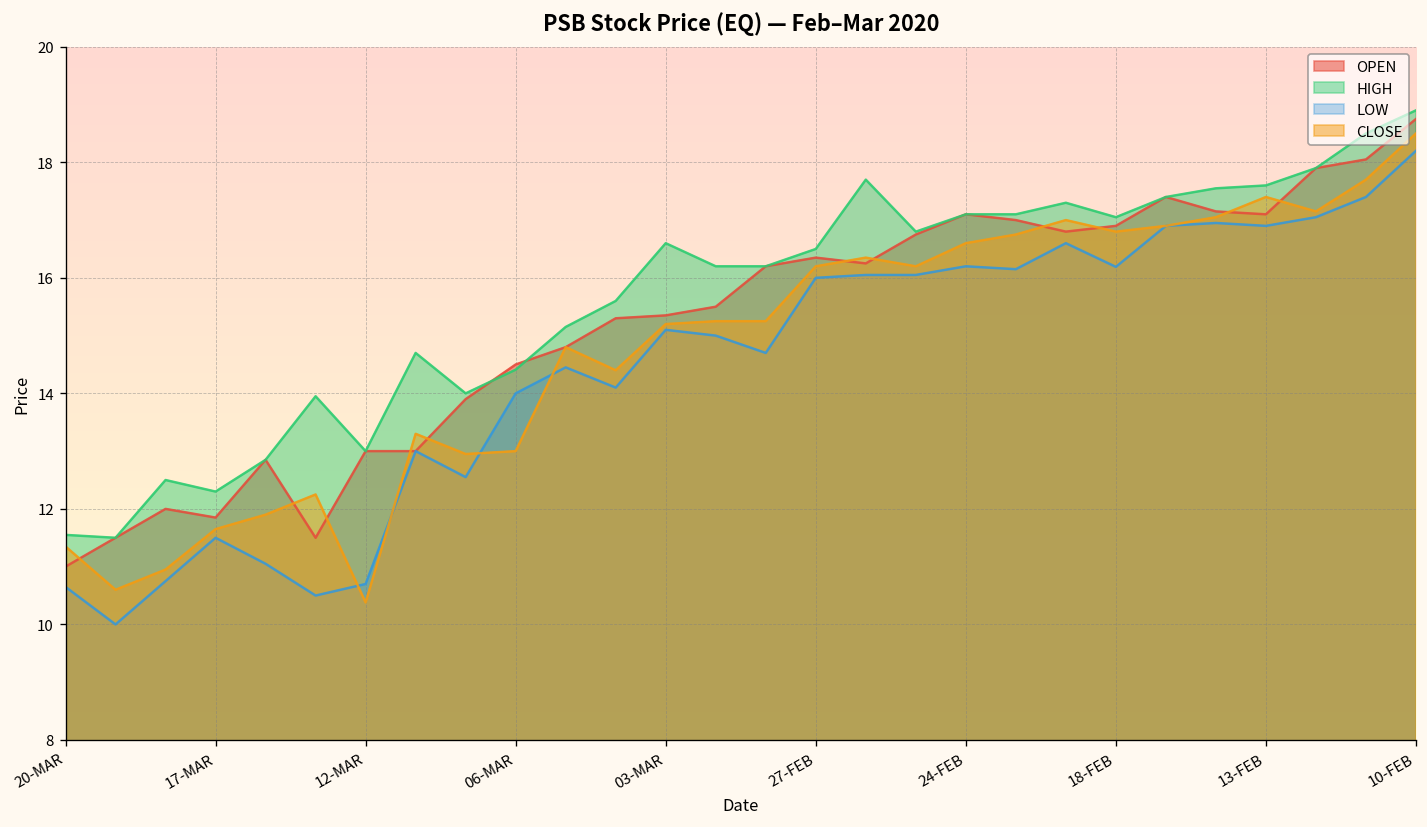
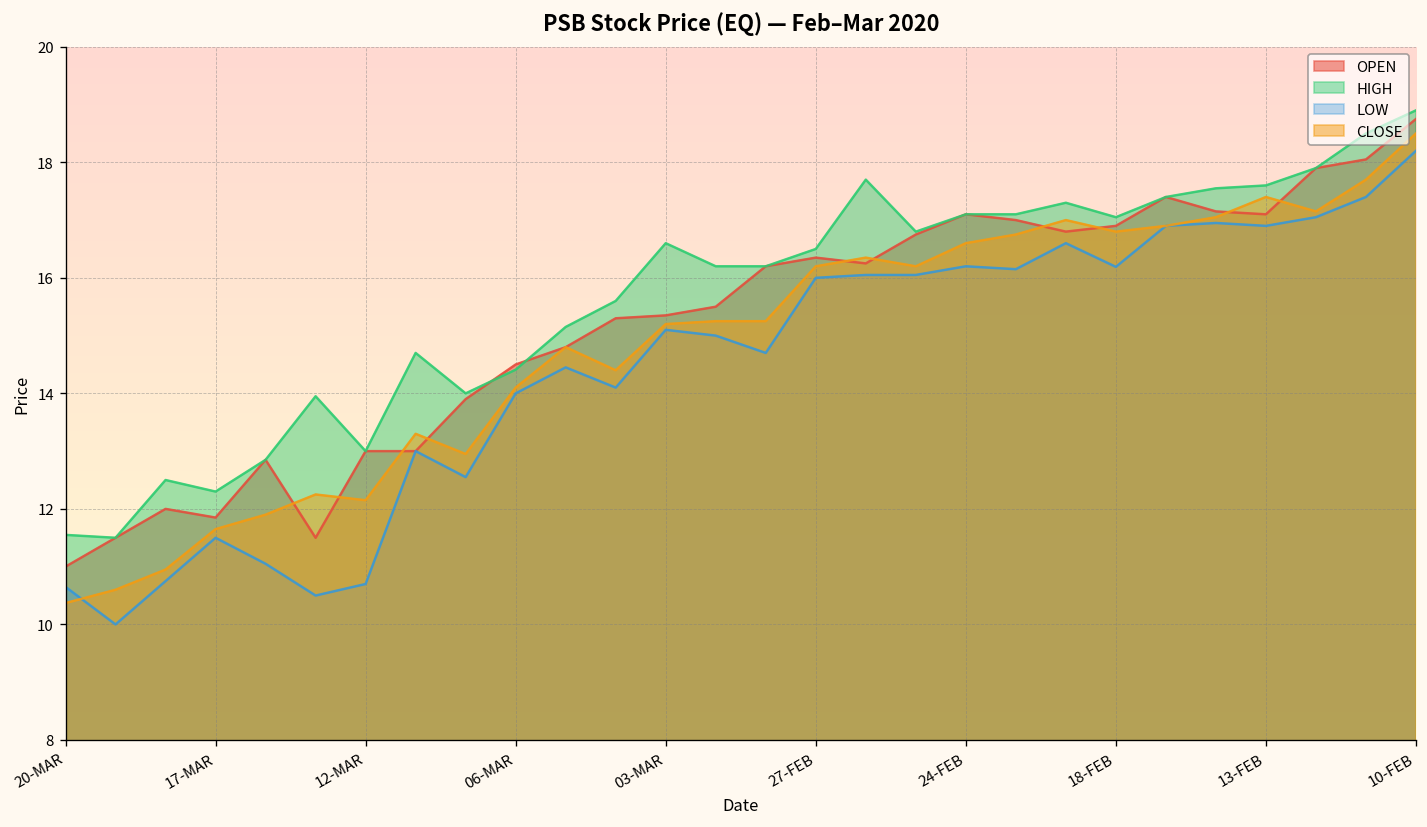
  {
    "OPEN": {
      "20-MAR": 11.0,
      "17-MAR": 11.9,
      "06-MAR": 14.5,
      "03-MAR": 15.4,
      "27-FEB": 16.4,
      "18-FEB": 16.9,
      "13-FEB": 17.1,
      "10-FEB": 18.8
    },
    "HIGH": {
      "20-MAR": 11.6,
      "17-MAR": 12.3,
      "06-MAR": 14.4,
      "03-MAR": 16.6,
      "27-FEB": 16.5,
      "18-FEB": 17.1,
      "13-FEB": 17.6,
      "10-FEB": 18.9
    },
    "LOW": {
      "20-MAR": 10.7,
      "17-MAR": 11.5,
      "12-MAR": 10.7,
      "06-MAR": 14.0,
      "03-MAR": 15.1,
      "27-FEB": 16.0,
      "24-FEB": 16.2,
      "18-FEB": 16.2,
      "13-FEB": 16.9,
      "10-FEB": 18.2
    },
    "CLOSE": {
-     "20-MAR": 11.4,
+     "20-MAR": 10.4,
      "17-MAR": 11.7,
-     "12-MAR": 10.4,
-     "06-MAR": 13.0,
+     "12-MAR": 12.2,
+     "06-MAR": 14.1,
      "03-MAR": 15.2,
      "27-FEB": 16.2,
      "24-FEB": 16.6,
      "18-FEB": 16.8,
      "13-FEB": 17.4,
      "10-FEB": 18.5
    }
  }
